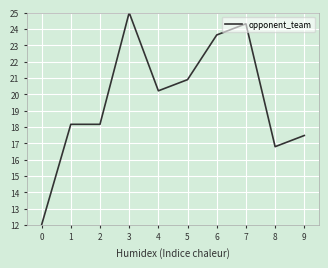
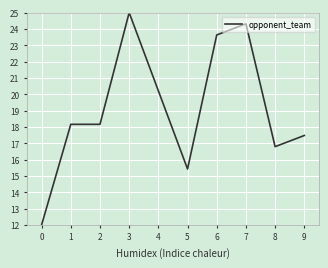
  {
    "0": 12.0,
    "1": 18.2,
    "2": 18.2,
    "3": 25.0,
    "4": 20.2,
-   "5": 20.9,
+   "5": 15.4,
    "6": 23.6,
    "8": 16.8,
    "9": 17.5
  }
